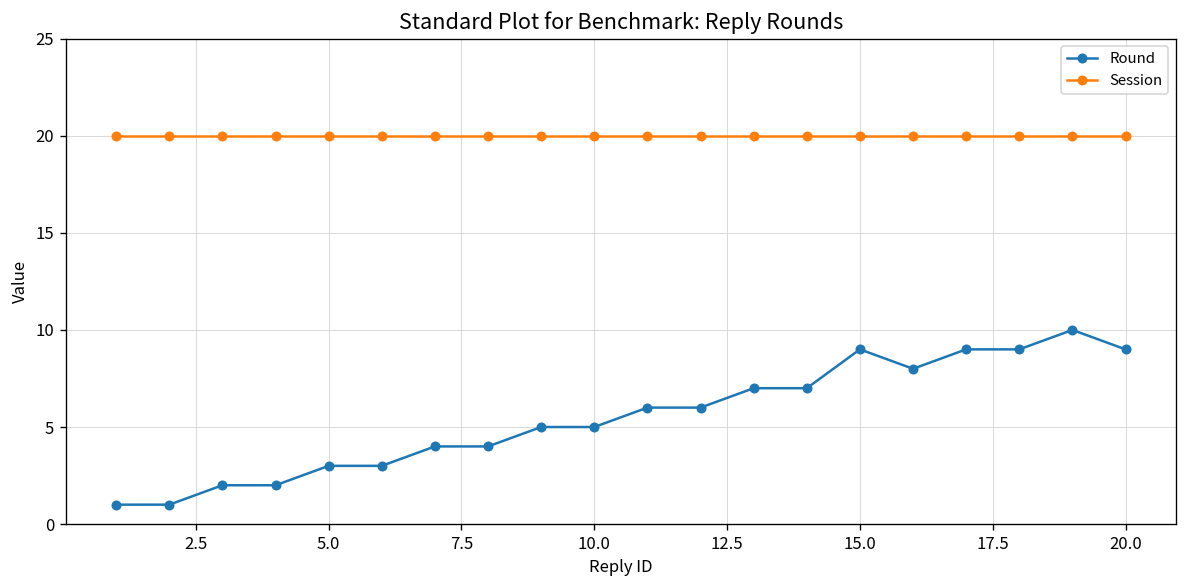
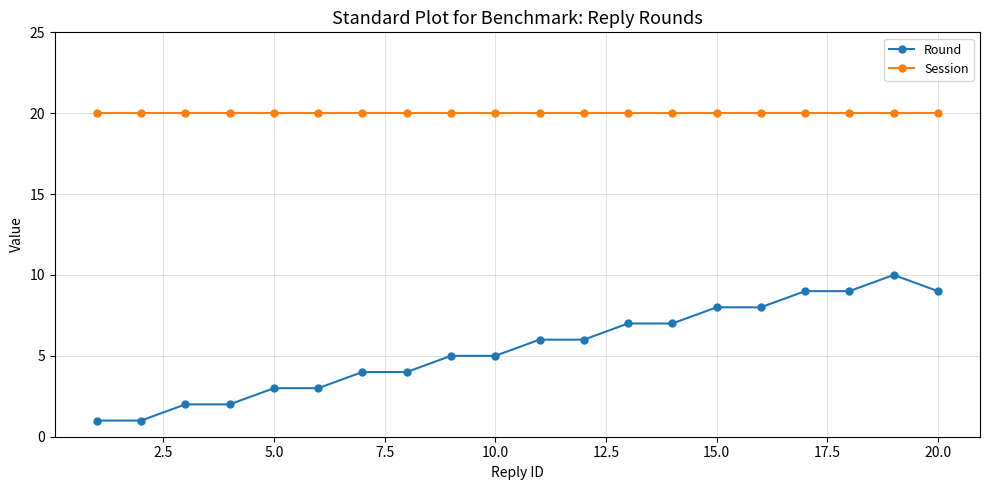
  {
    "Round": {
      "5.0": 3,
      "10.0": 5,
-     "15.0": 9,
+     "15.0": 8,
      "20.0": 9
    },
    "Session": {
      "5.0": 20,
      "10.0": 20,
      "15.0": 20,
      "20.0": 20
    }
  }
